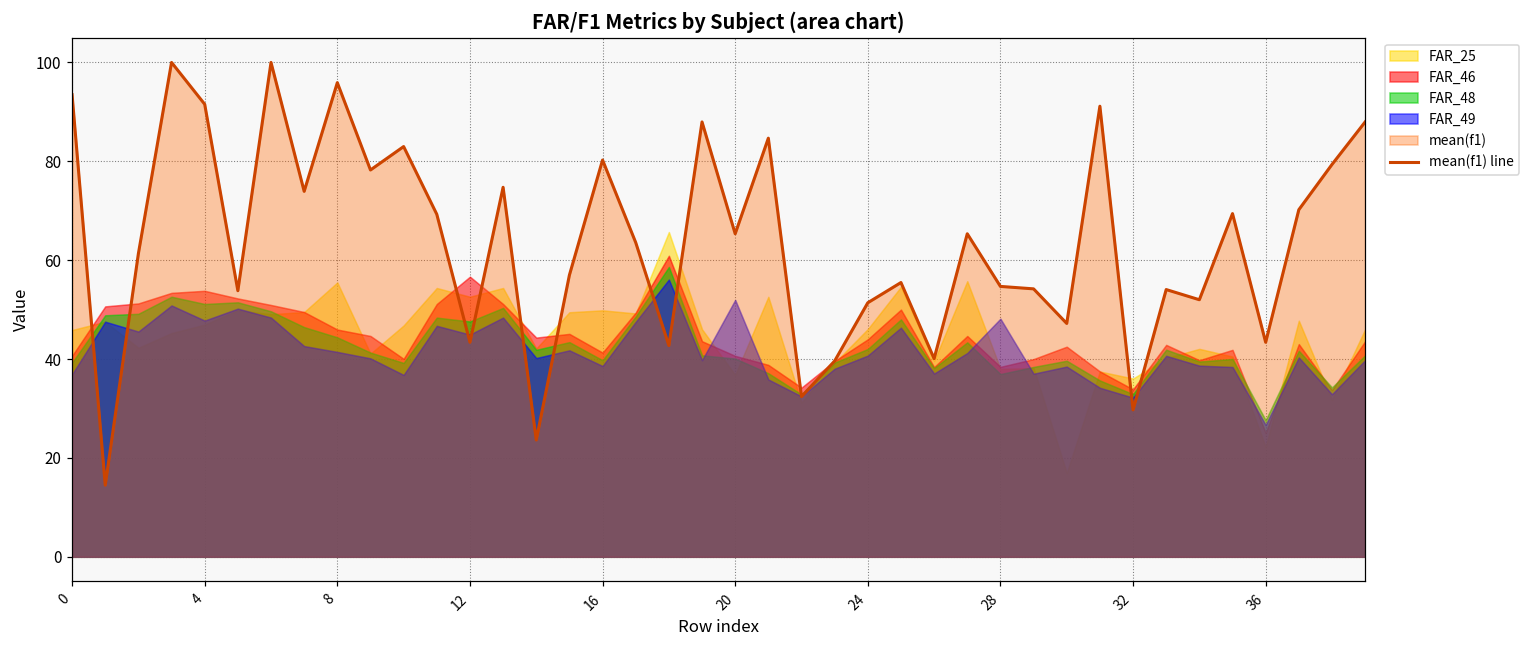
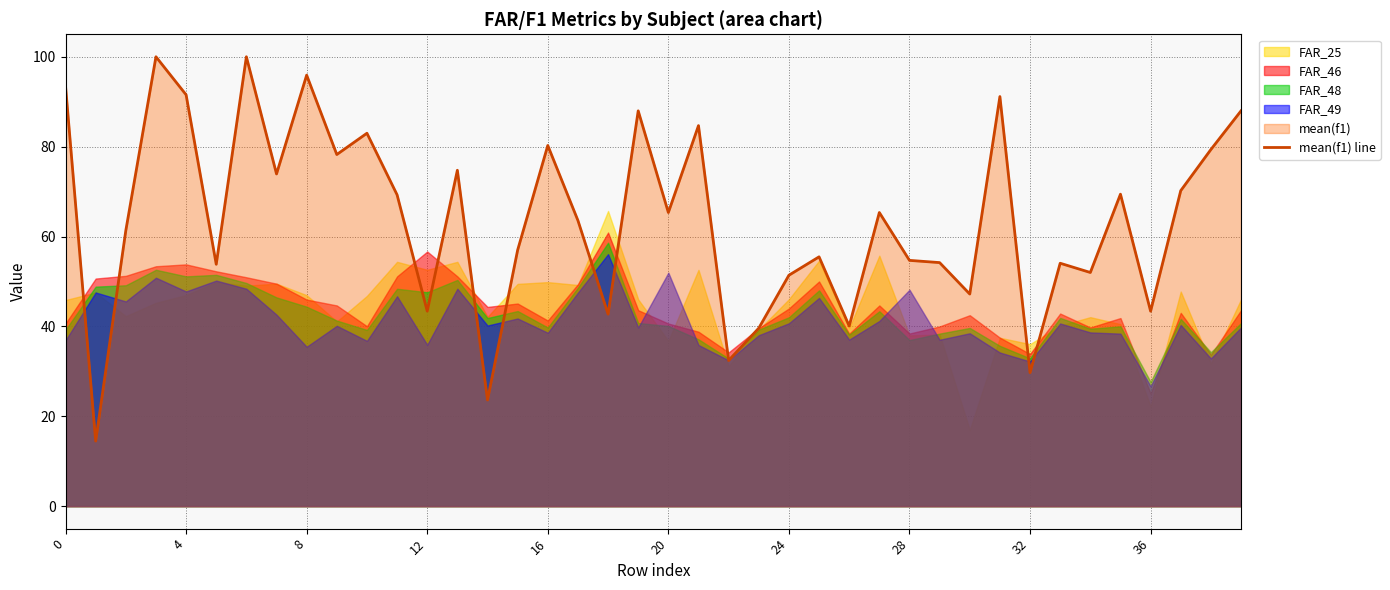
  {
    "FAR_25": {
      "0": 46,
      "4": 47,
-     "8": 55,
+     "8": 47,
      "12": 53,
      "16": 50,
      "20": 37,
      "24": 46,
      "32": 36,
      "36": 22
    },
    "FAR_46": {
      "0": 41,
      "4": 54,
      "8": 46,
      "12": 57,
      "16": 41,
      "24": 44,
      "32": 34,
      "36": 25
    },
    "FAR_48": {
      "0": 39,
      "4": 51,
      "8": 44,
      "12": 48,
      "16": 40,
      "24": 42,
      "28": 37,
      "32": 33,
      "36": 28
    },
    "FAR_49": {
      "0": 37,
      "4": 48,
-     "8": 41,
-     "12": 45,
+     "8": 35,
+     "12": 36,
      "16": 39,
      "20": 52,
      "24": 41,
      "28": 48,
      "32": 32,
      "36": 27
    },
    "mean(f1)": {
      "0": 93,
      "4": 92,
      "8": 96,
      "12": 43,
      "16": 80,
      "20": 65,
      "24": 51,
      "28": 55,
      "32": 30,
      "36": 43
    }
  }
